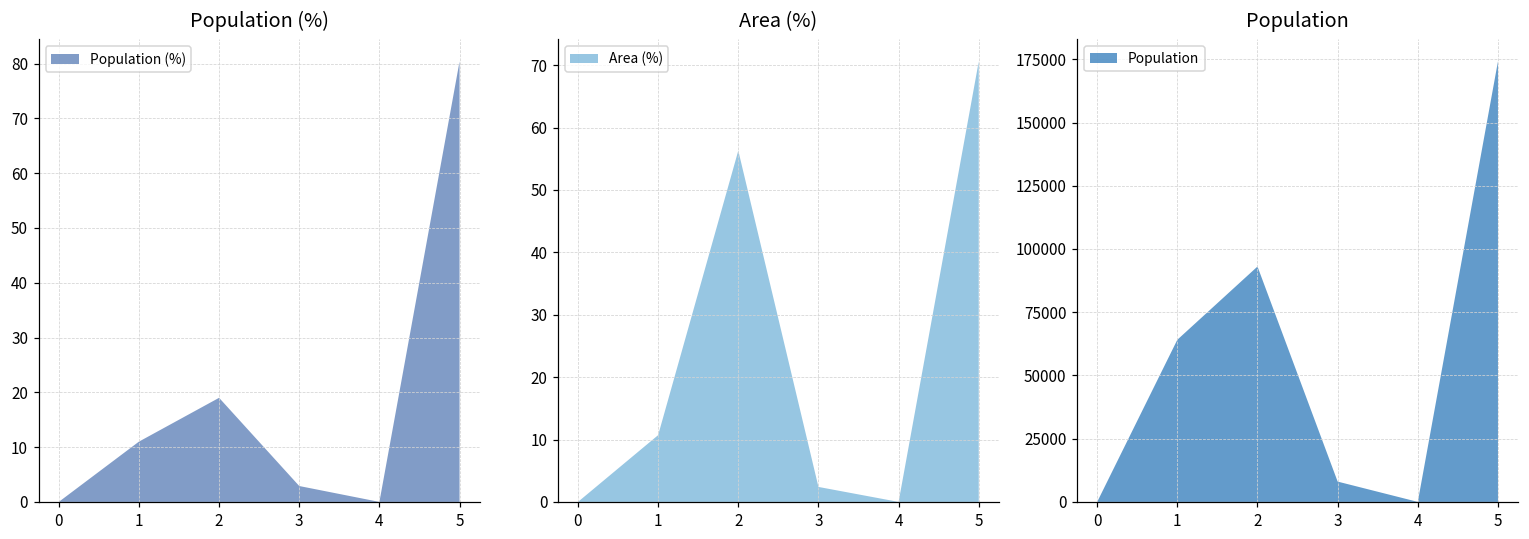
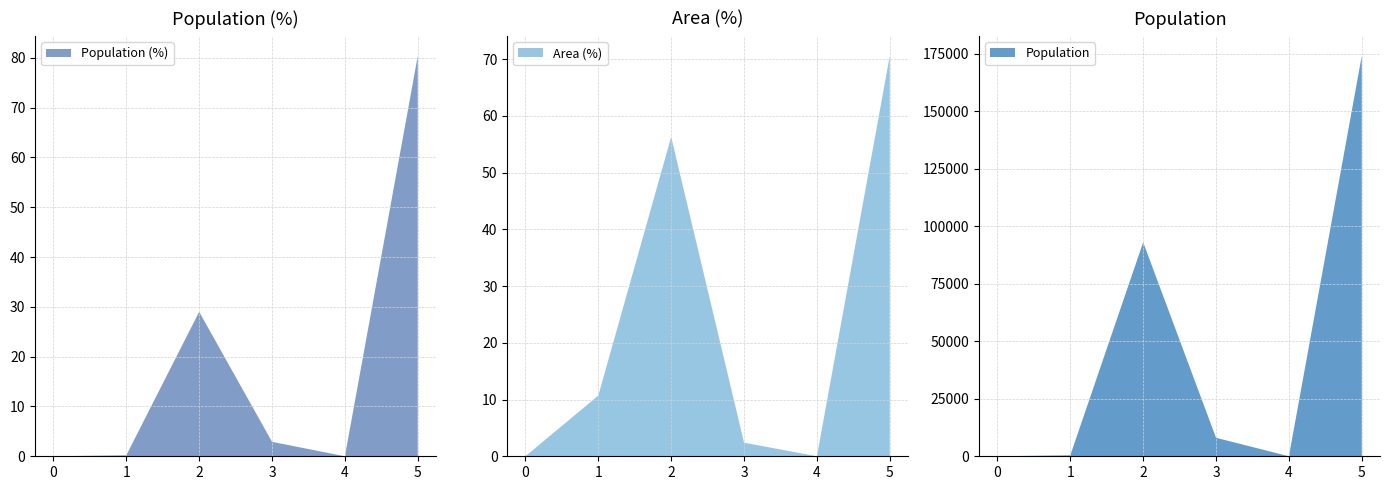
  {
    "Population (%)": {
      "0": 0,
-     "1": 11,
-     "2": 19,
+     "1": 0,
+     "2": 29,
      "3": 3,
      "4": 0,
      "5": 80
    },
    "Area (%)": {
      "0": 0,
      "1": 11,
      "2": 56,
      "3": 2,
      "4": 0,
      "5": 71
    },
    "Population": {
      "0": 0,
-     "1": 64000,
+     "1": 0,
      "2": 93000,
      "3": 8000,
      "5": 174000
    }
  }
